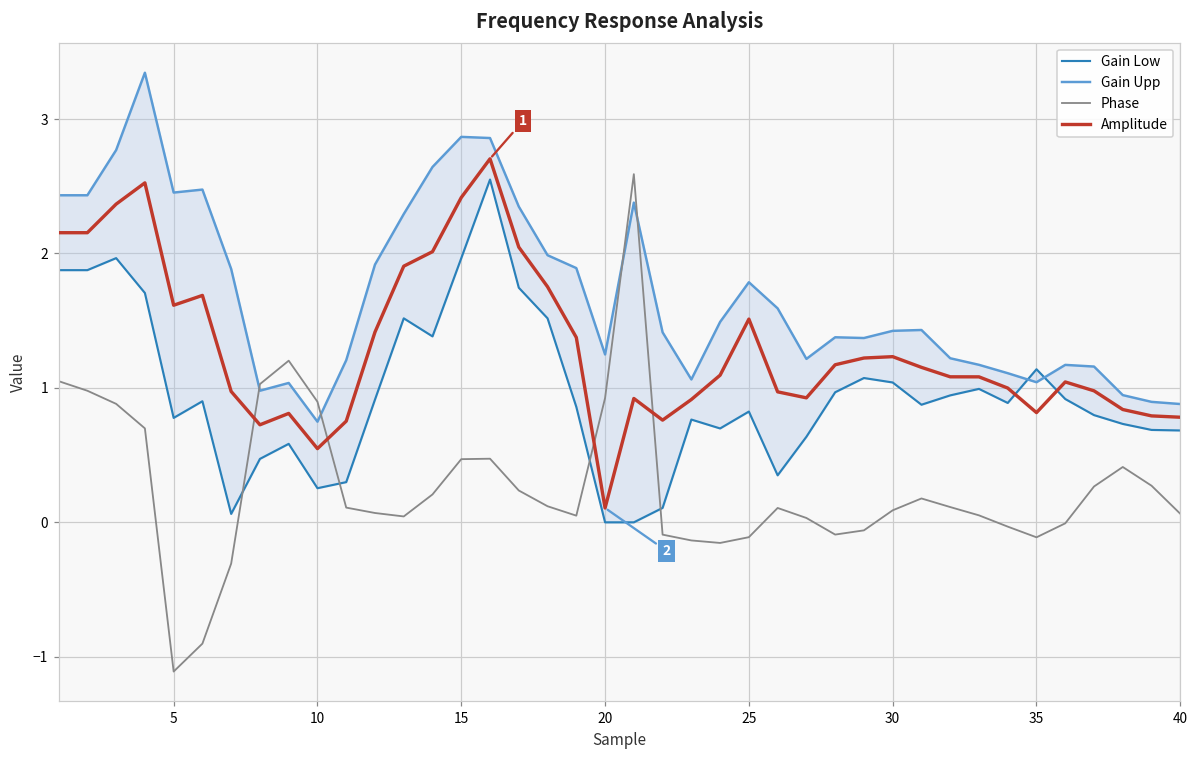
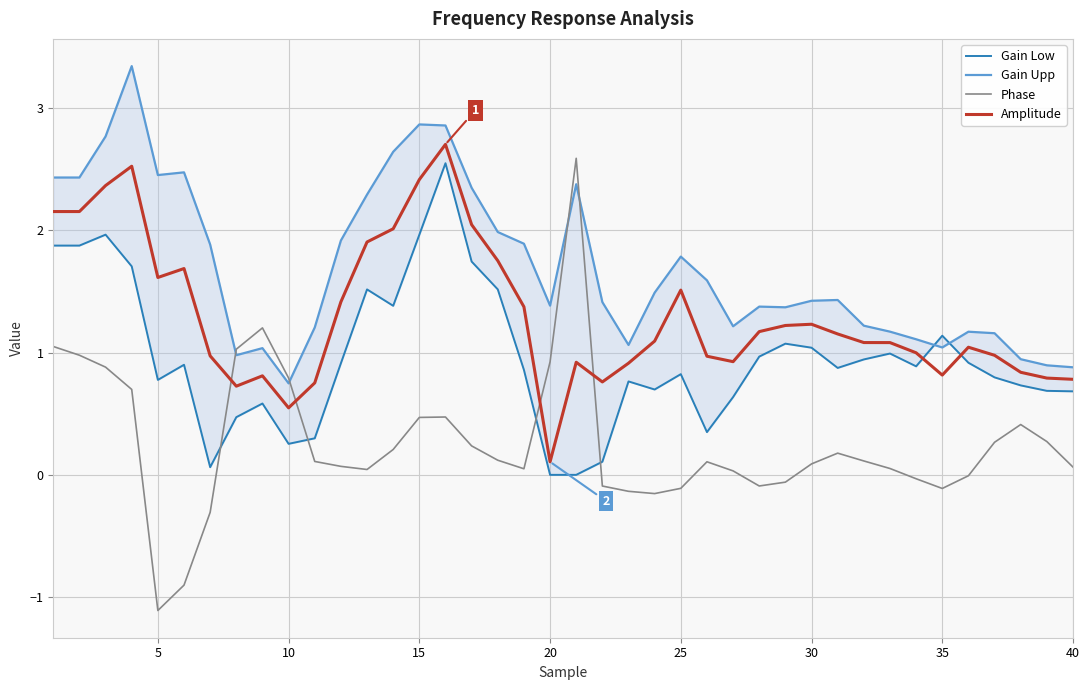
  {
    "Gain Low": {
      "5": 0.78,
      "10": 0.25,
      "15": 1.96,
      "20": 0.00,
      "25": 0.82,
      "30": 1.04,
      "40": 0.68
    },
    "Gain Upp": {
-     "20": 1.25,
+     "20": 1.38,
      "35": 1.04
    },
    "Phase": {
      "5": -1.11,
-     "10": 0.90,
+     "10": 0.79,
      "15": 0.47,
      "20": 0.92,
      "25": -0.11,
      "30": 0.09,
      "35": -0.11,
      "40": 0.06
    },
    "Amplitude": {
      "5": 1.62,
      "10": 0.55,
      "15": 2.42,
      "20": 0.11,
      "25": 1.51,
      "30": 1.23,
      "35": 0.82,
      "40": 0.78
    }
  }
